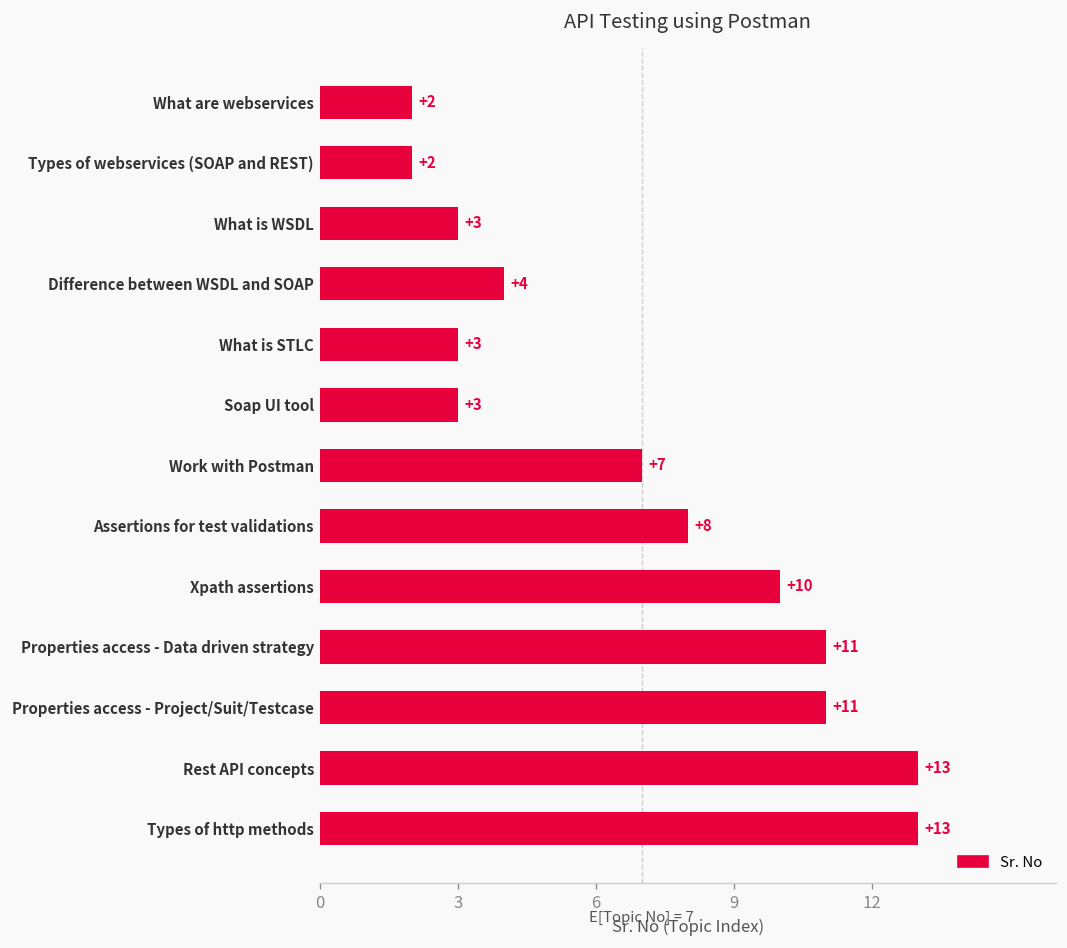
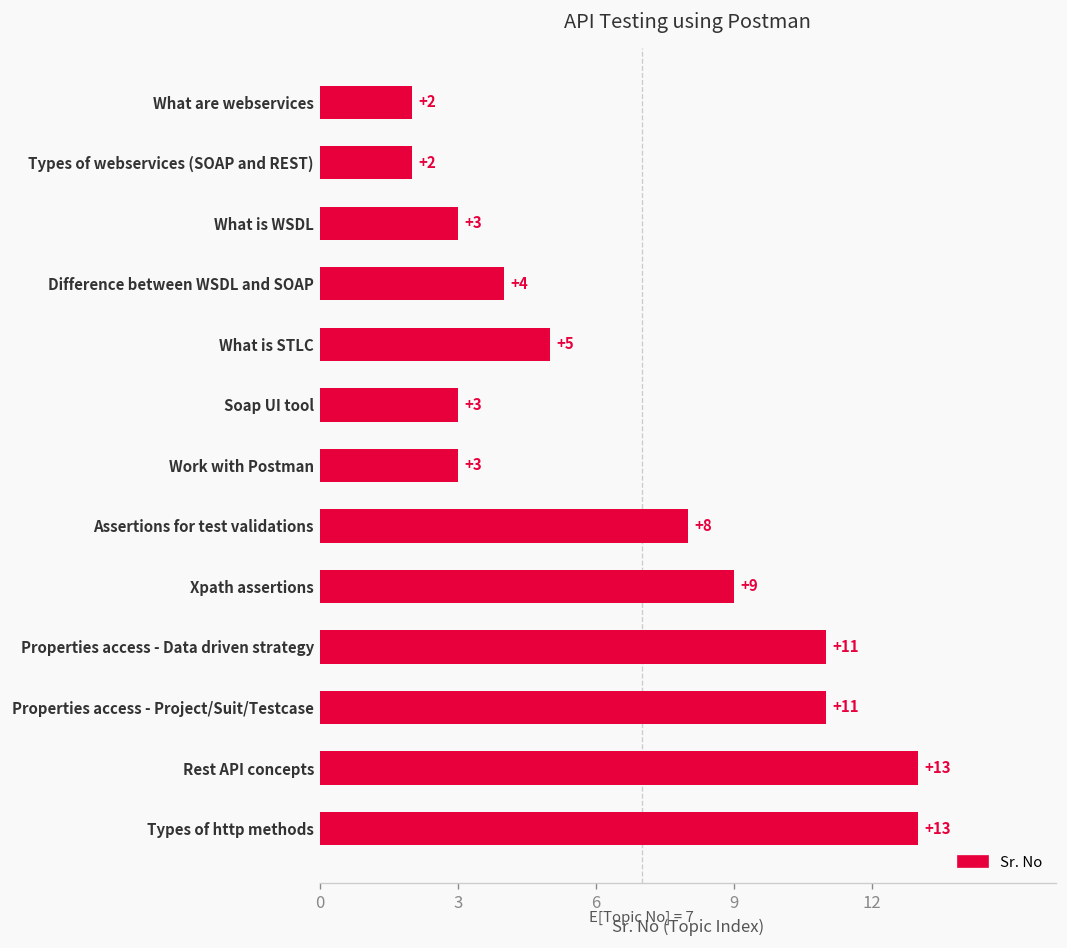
  {
    "What are webservices": "+2",
    "Types of webservices (SOAP and REST)": "+2",
    "What is WSDL": "+3",
    "Difference between WSDL and SOAP": "+4",
-   "What is STLC": "+3",
+   "What is STLC": "+5",
    "Soap UI tool": "+3",
-   "Work with Postman": "+7",
+   "Work with Postman": "+3",
    "Assertions for test validations": "+8",
-   "Xpath assertions": "+10",
+   "Xpath assertions": "+9",
    "Properties access - Data driven strategy": "+11",
    "Properties access - Project/Suit/Testcase": "+11",
    "Rest API concepts": "+13",
    "Types of http methods": "+13"
  }
